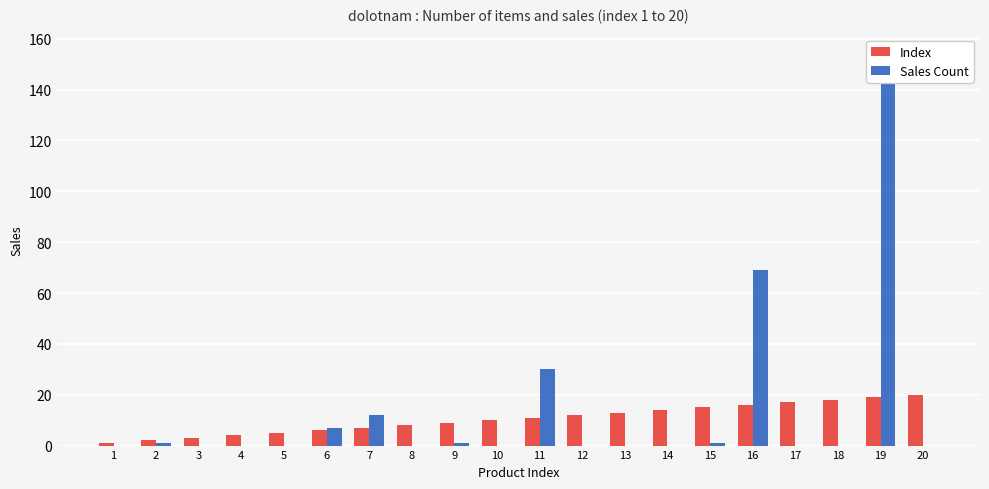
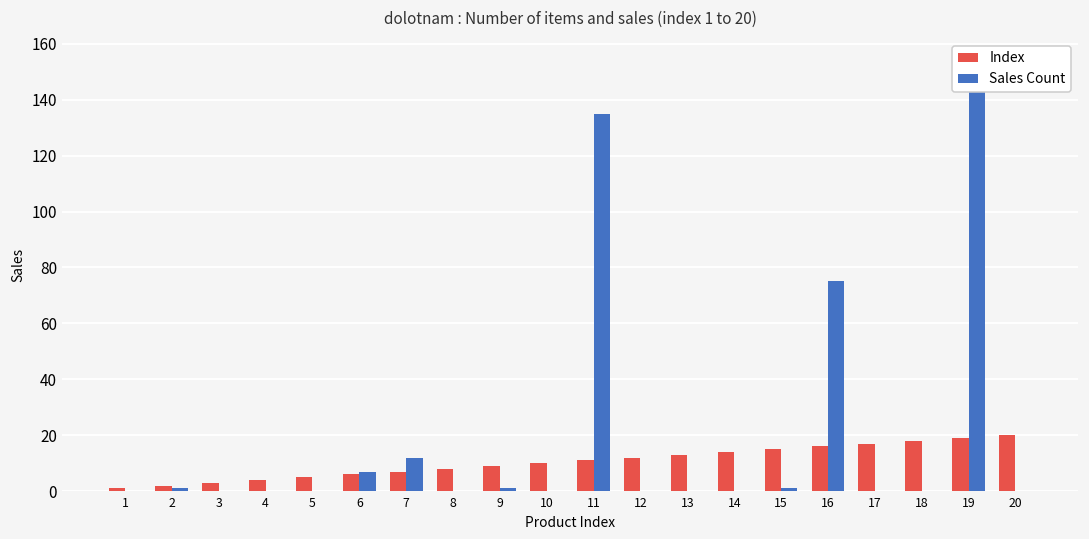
  {
    "Index": {
      "1": 1,
      "2": 2,
      "3": 3,
      "4": 4,
      "5": 5,
      "6": 6,
      "7": 7,
      "8": 8,
      "9": 9,
      "10": 10,
      "11": 11,
      "12": 12,
      "13": 13,
      "14": 14,
      "15": 15,
      "16": 16,
      "17": 17,
      "18": 18,
      "19": 19,
      "20": 20
    },
    "Sales Count": {
      "1": 0,
      "2": 1,
      "3": 0,
      "4": 0,
      "5": 0,
      "6": 7,
      "7": 12,
      "8": 0,
      "9": 1,
      "10": 0,
-     "11": 30,
+     "11": 135,
      "12": 0,
      "13": 0,
      "14": 0,
      "15": 1,
-     "16": 69,
+     "16": 75,
      "17": 0,
      "18": 0,
      "20": 0
    }
  }
